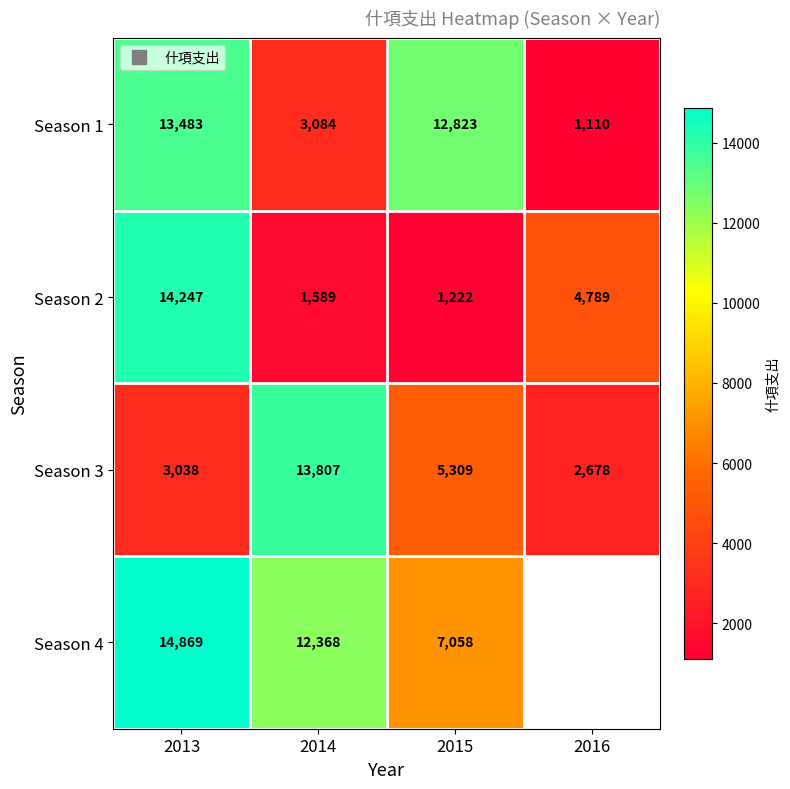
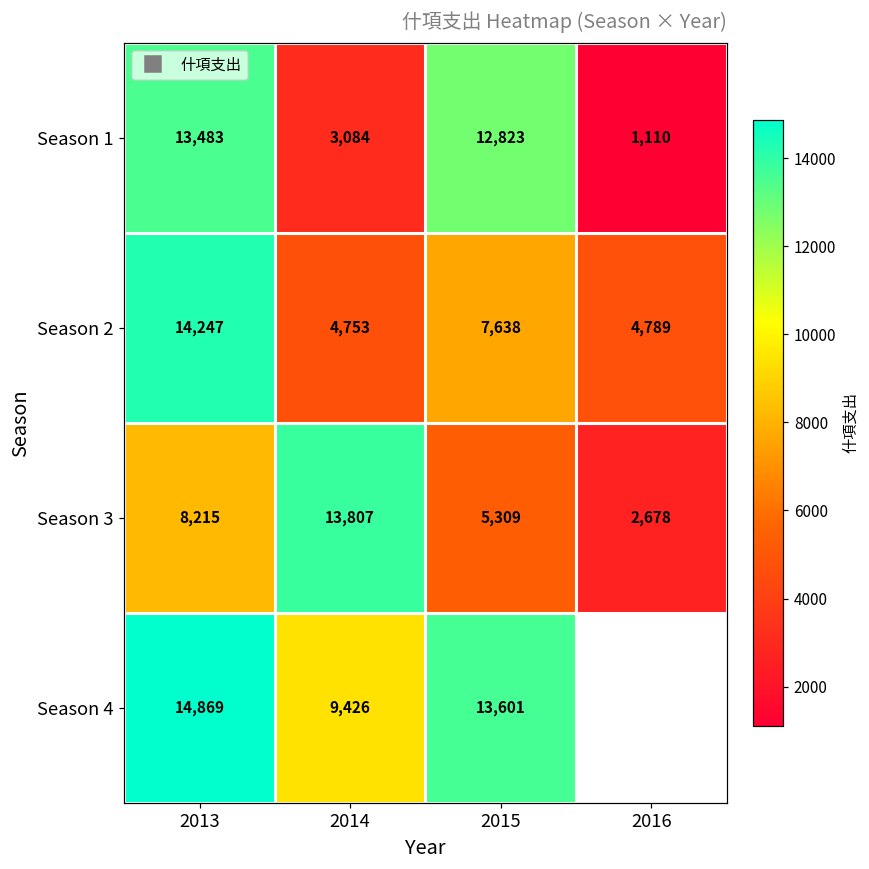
  {
    "Season 1": {
      "2013": "13,483",
      "2014": "3,084",
      "2015": "12,823",
      "2016": "1,110"
    },
    "Season 2": {
      "2013": "14,247",
-     "2014": "1,589",
-     "2015": "1,222",
+     "2014": "4,753",
+     "2015": "7,638",
      "2016": "4,789"
    },
    "Season 3": {
-     "2013": "3,038",
+     "2013": "8,215",
      "2014": "13,807",
      "2015": "5,309",
      "2016": "2,678"
    },
    "Season 4": {
      "2013": "14,869",
-     "2014": "12,368",
-     "2015": "7,058"
+     "2014": "9,426",
+     "2015": "13,601"
    }
  }
